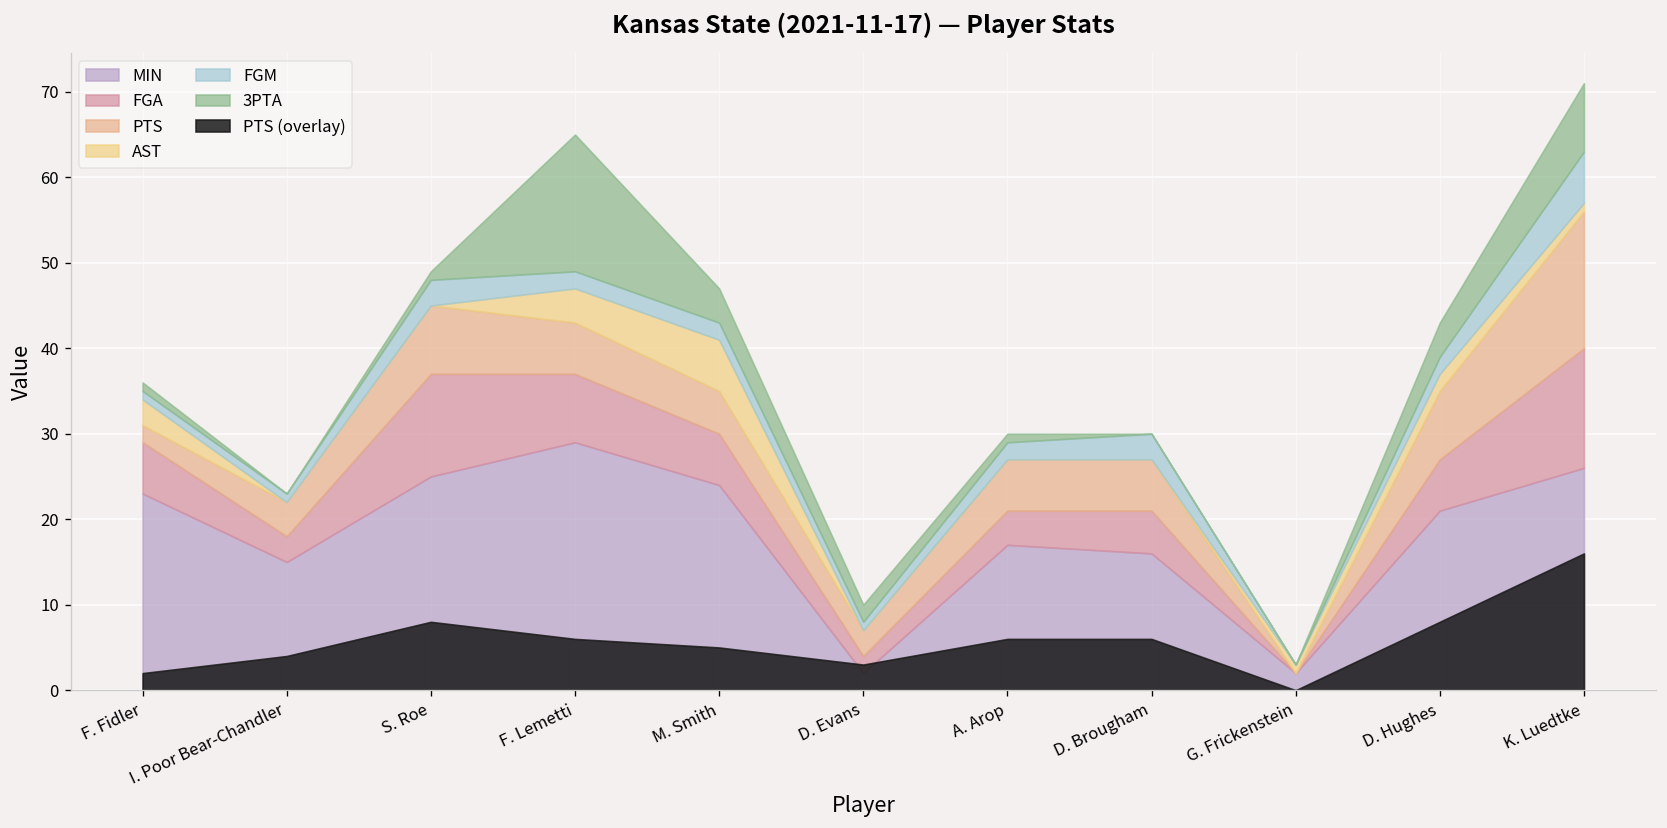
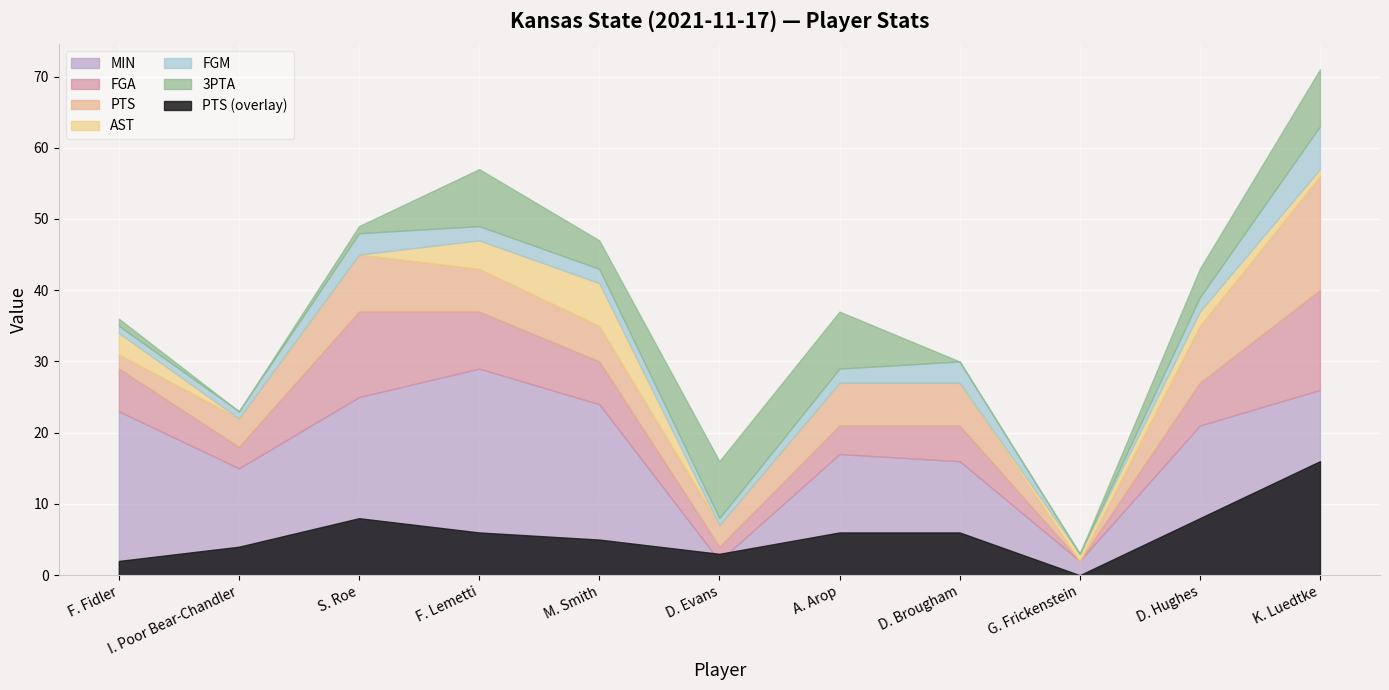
  {
    "3PTA": {
      "F. Fidler": 1,
      "S. Roe": 1,
-     "F. Lemetti": 16,
+     "F. Lemetti": 8,
      "M. Smith": 4,
-     "D. Evans": 2,
-     "A. Arop": 1,
+     "D. Evans": 8,
+     "A. Arop": 8,
      "D. Hughes": 4,
      "K. Luedtke": 8
    },
    "PTS (overlay)": {
      "F. Fidler": 2,
      "I. Poor Bear-Chandler": 4,
      "S. Roe": 8,
      "F. Lemetti": 6,
      "M. Smith": 5,
      "D. Evans": 3,
      "A. Arop": 6,
      "D. Brougham": 6,
      "G. Frickenstein": 0,
      "D. Hughes": 8,
      "K. Luedtke": 16
    }
  }
